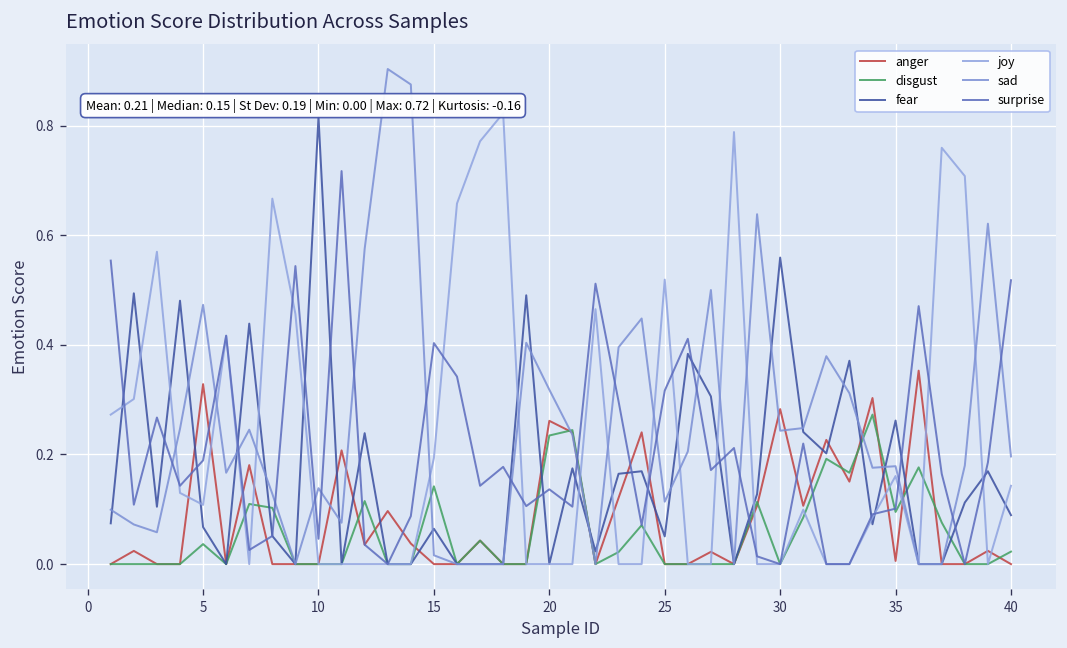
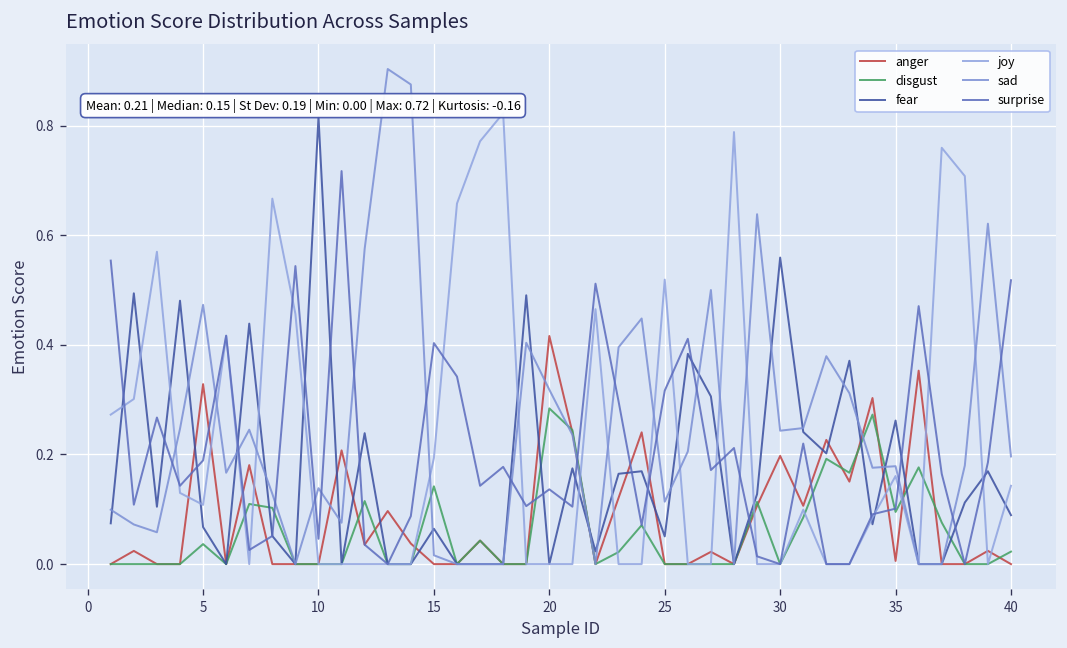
  {
    "anger": {
      "5": 0.33,
      "15": 0.00,
-     "20": 0.26,
-     "30": 0.28,
+     "20": 0.42,
+     "30": 0.20,
      "35": 0.01,
      "40": 0.00
    },
    "disgust": {
      "5": 0.04,
      "15": 0.14,
-     "20": 0.23,
+     "20": 0.28,
      "35": 0.10,
      "40": 0.02
    }
  }
